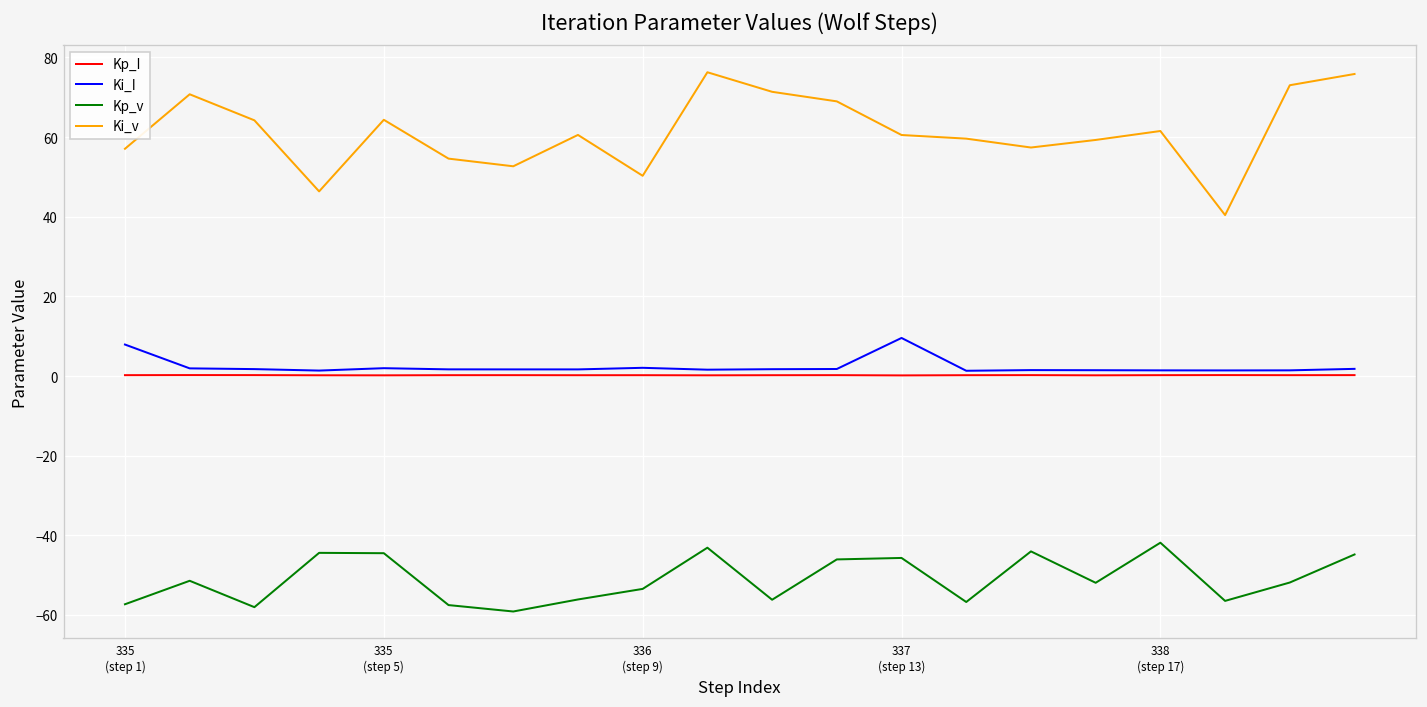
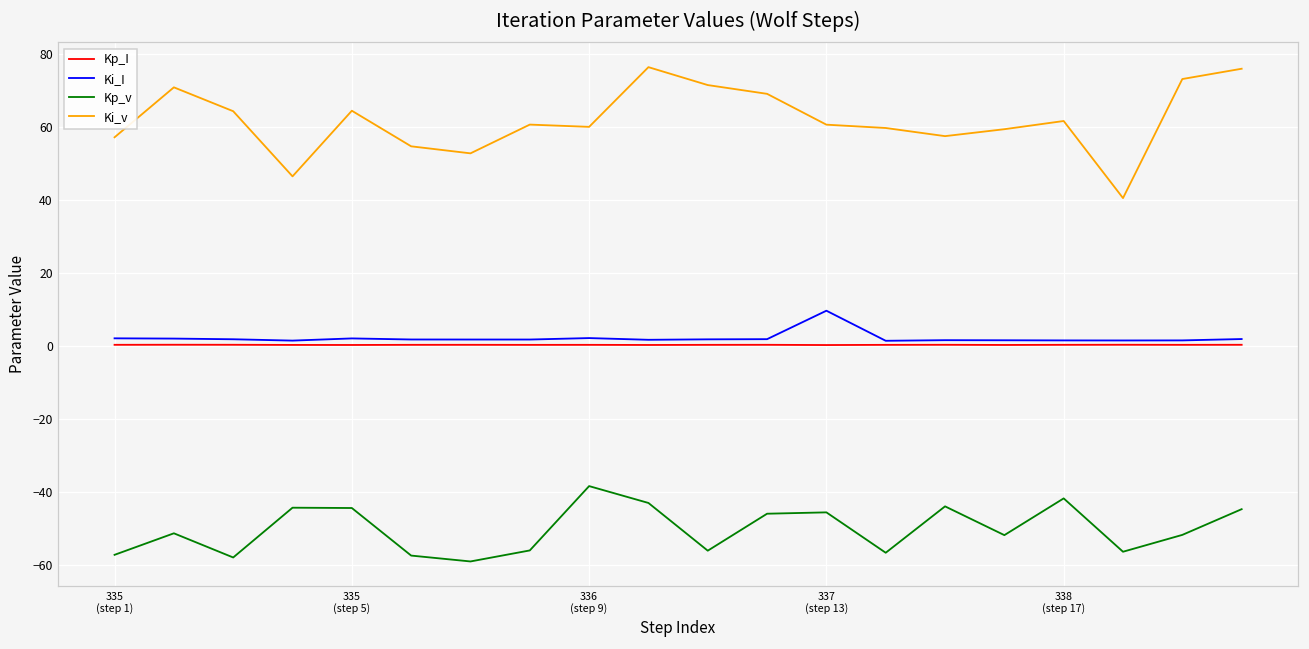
  {
    "Kp_I": {
      "335 (step 1)": 0,
      "335 (step 5)": 0,
      "336 (step 9)": 0,
      "337 (step 13)": 0,
      "338 (step 17)": 0
    },
    "Ki_I": {
-     "335 (step 1)": 8,
+     "335 (step 1)": 2,
      "335 (step 5)": 2,
      "336 (step 9)": 2,
      "337 (step 13)": 10,
      "338 (step 17)": 1
    },
    "Kp_v": {
      "335 (step 1)": -57,
      "335 (step 5)": -45,
-     "336 (step 9)": -53,
+     "336 (step 9)": -38,
      "337 (step 13)": -46,
      "338 (step 17)": -42
    },
    "Ki_v": {
      "335 (step 1)": 57,
      "335 (step 5)": 64,
-     "336 (step 9)": 50,
+     "336 (step 9)": 60,
      "337 (step 13)": 61,
      "338 (step 17)": 62
    }
  }
